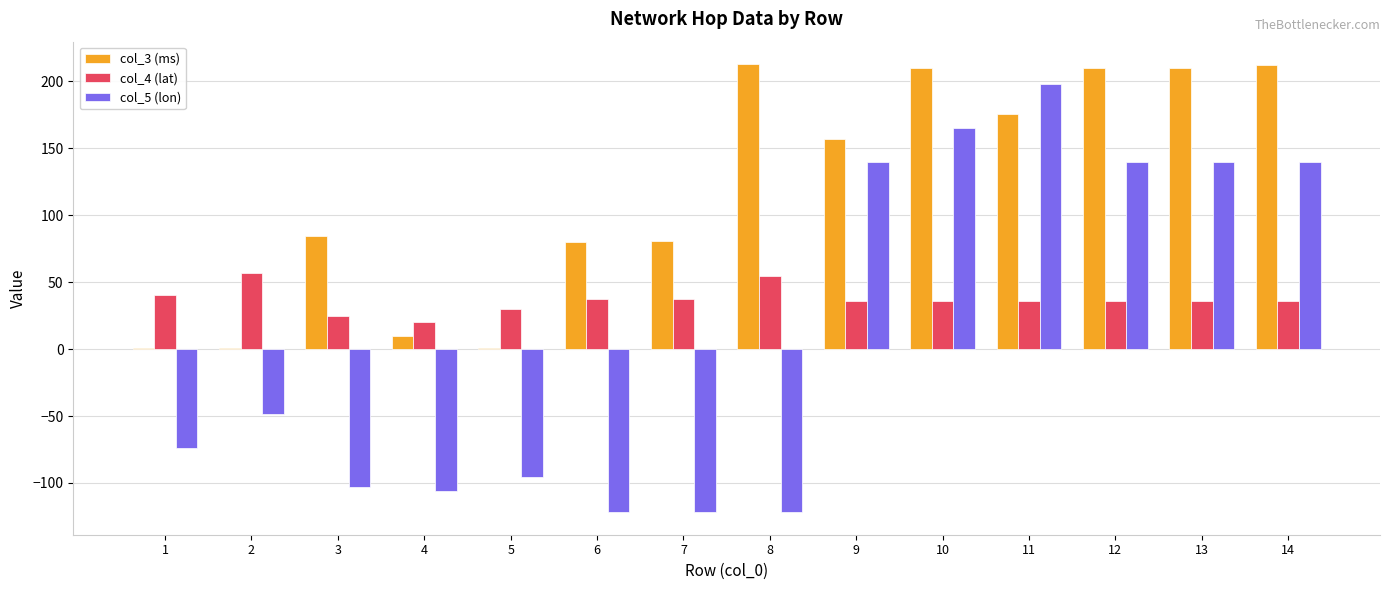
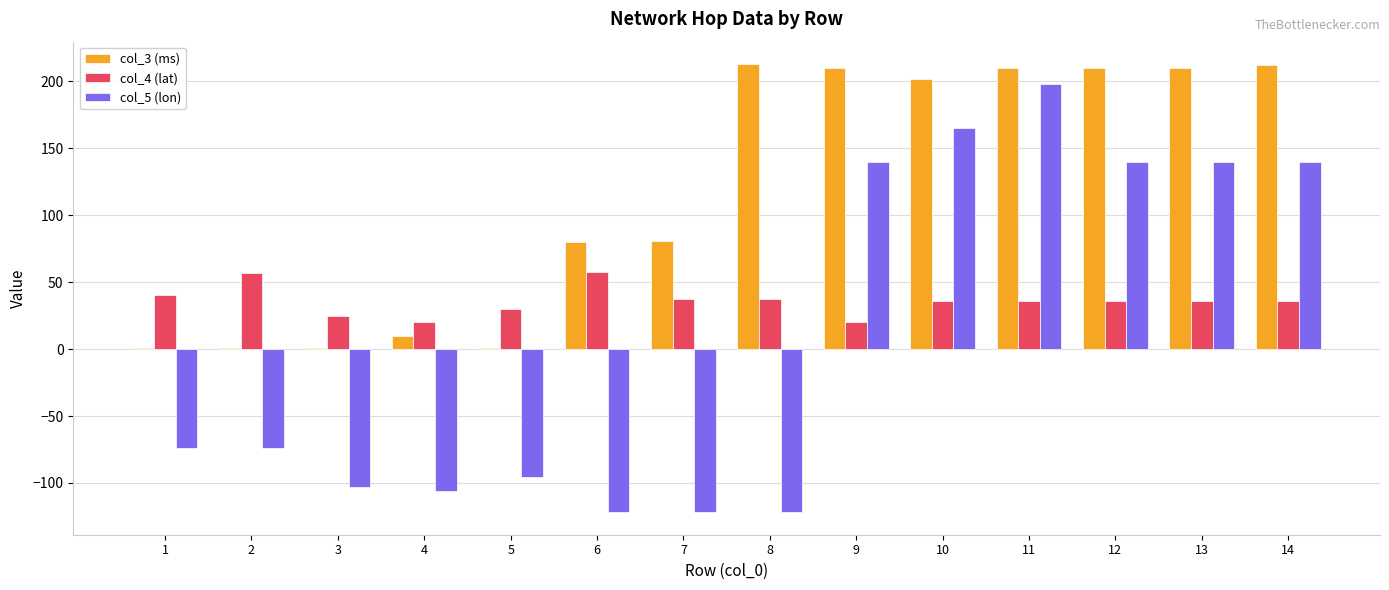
  {
    "col_3 (ms)": {
-     "3": 84,
+     "3": 1,
      "4": 10,
      "6": 80,
      "7": 81,
      "8": 213,
-     "9": 157,
-     "10": 210,
-     "11": 176,
+     "9": 210,
+     "10": 202,
+     "11": 210,
      "12": 210,
      "13": 210,
      "14": 212
    },
    "col_4 (lat)": {
      "1": 41,
      "2": 57,
      "3": 25,
      "4": 20,
      "5": 30,
-     "6": 38,
+     "6": 58,
      "7": 38,
-     "8": 54,
-     "9": 36,
+     "8": 38,
+     "9": 20,
      "10": 36,
      "11": 36,
      "12": 36,
      "13": 36,
      "14": 36
    },
    "col_5 (lon)": {
      "1": -74,
-     "2": -48,
+     "2": -74,
      "3": -103,
      "4": -106,
      "5": -95,
      "6": -122,
      "7": -122,
      "8": -122,
      "9": 140,
      "10": 165,
      "11": 198,
      "12": 140,
      "13": 140,
      "14": 140
    }
  }
